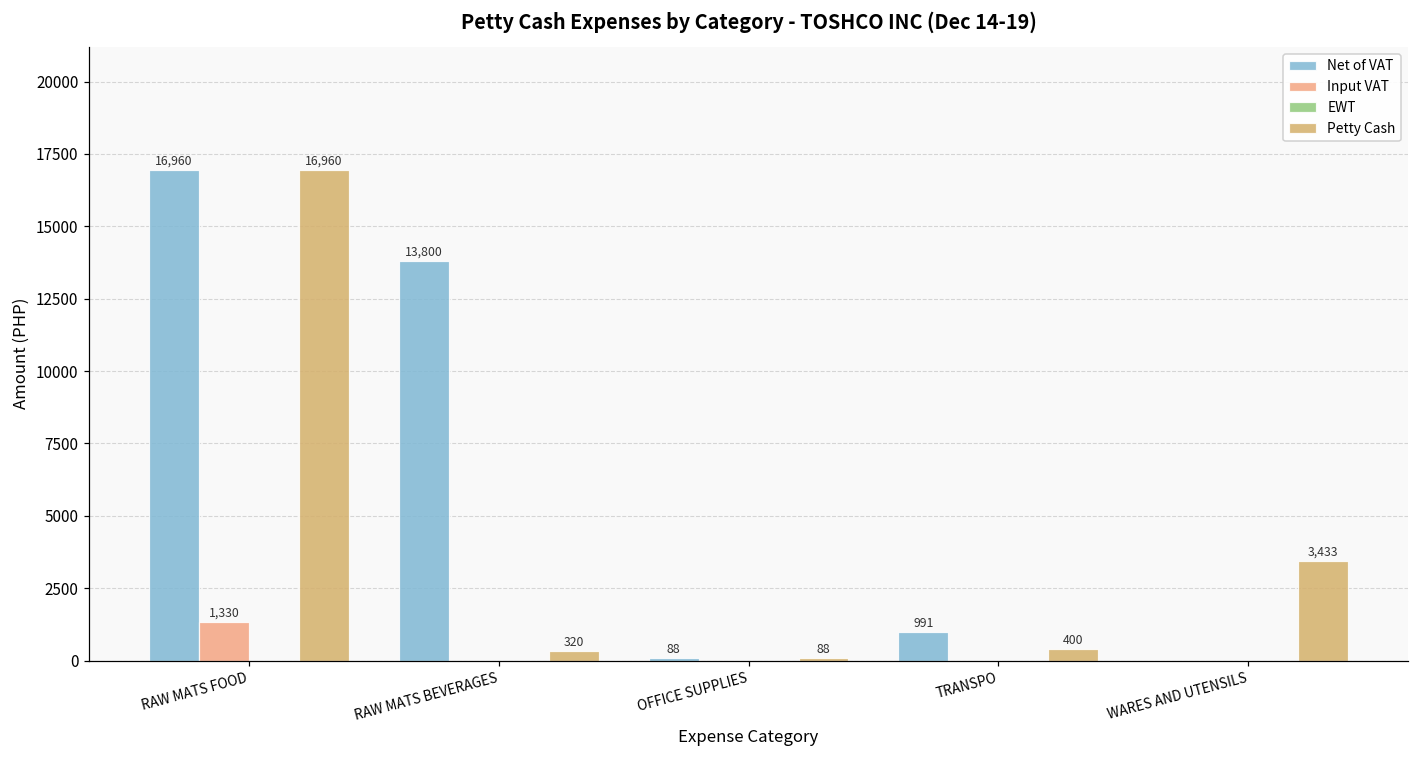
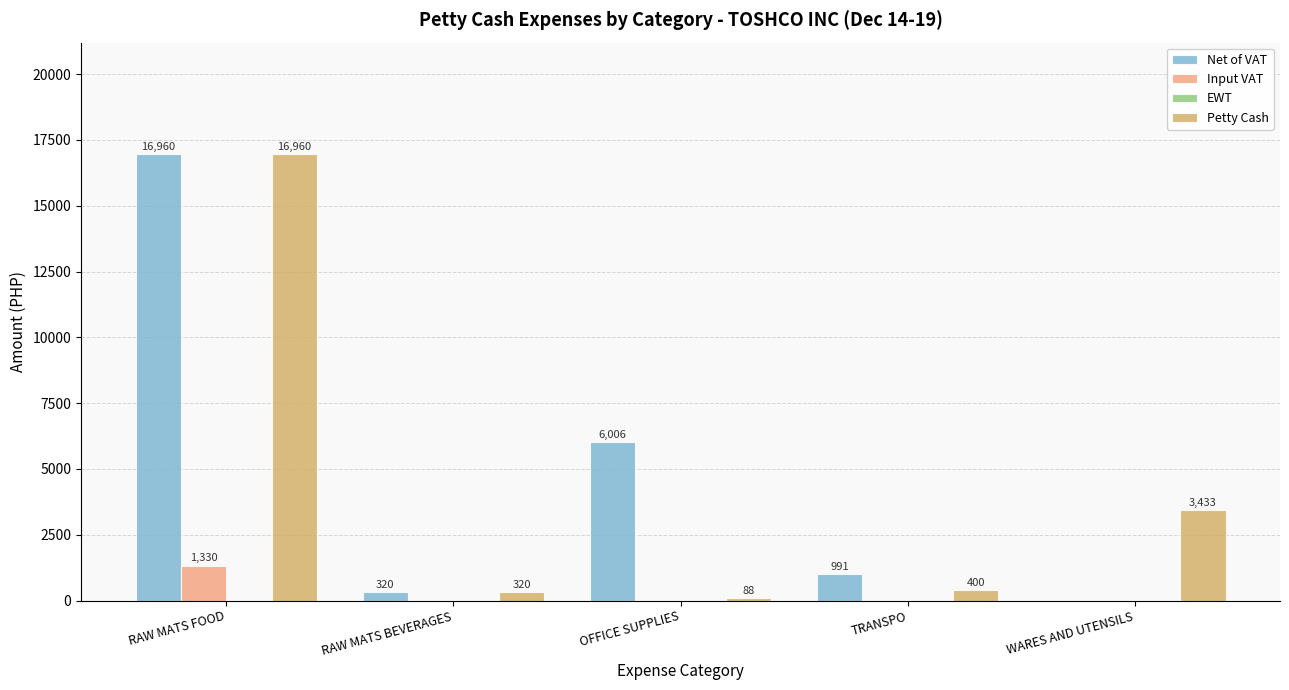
  {
    "Net of VAT": {
      "RAW MATS FOOD": "16,960",
-     "RAW MATS BEVERAGES": "13,800",
-     "OFFICE SUPPLIES": "88",
+     "RAW MATS BEVERAGES": "320",
+     "OFFICE SUPPLIES": "6,006",
      "TRANSPO": "991"
    },
    "EWT": {
      "RAW MATS FOOD": "0",
      "RAW MATS BEVERAGES": "0",
      "OFFICE SUPPLIES": "0",
      "TRANSPO": "0",
      "WARES AND UTENSILS": "0"
    }
  }
